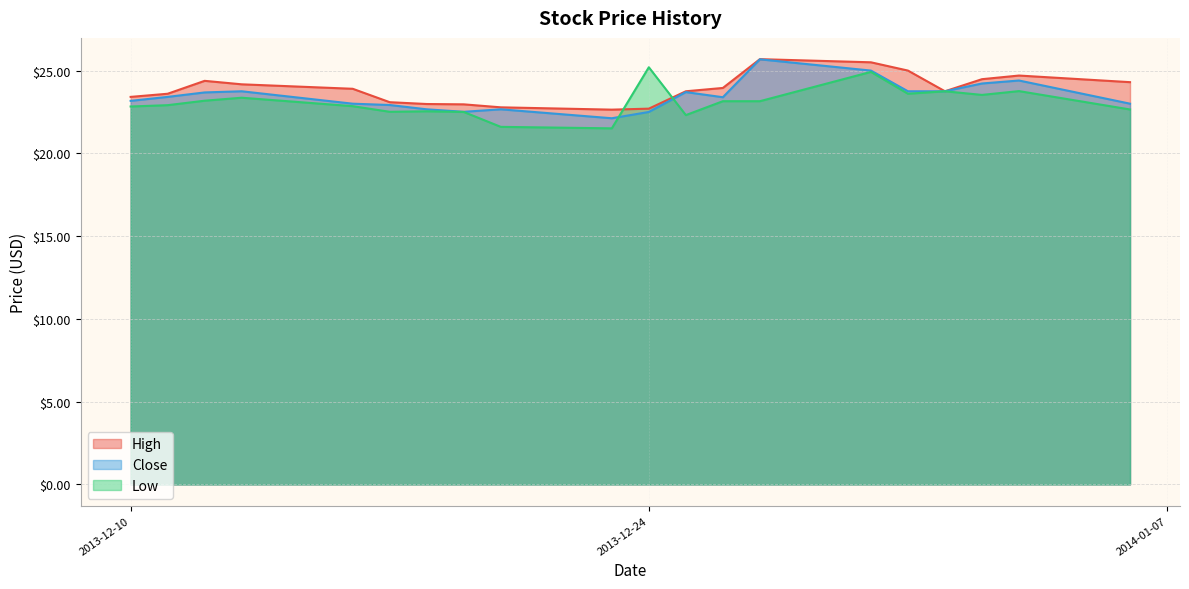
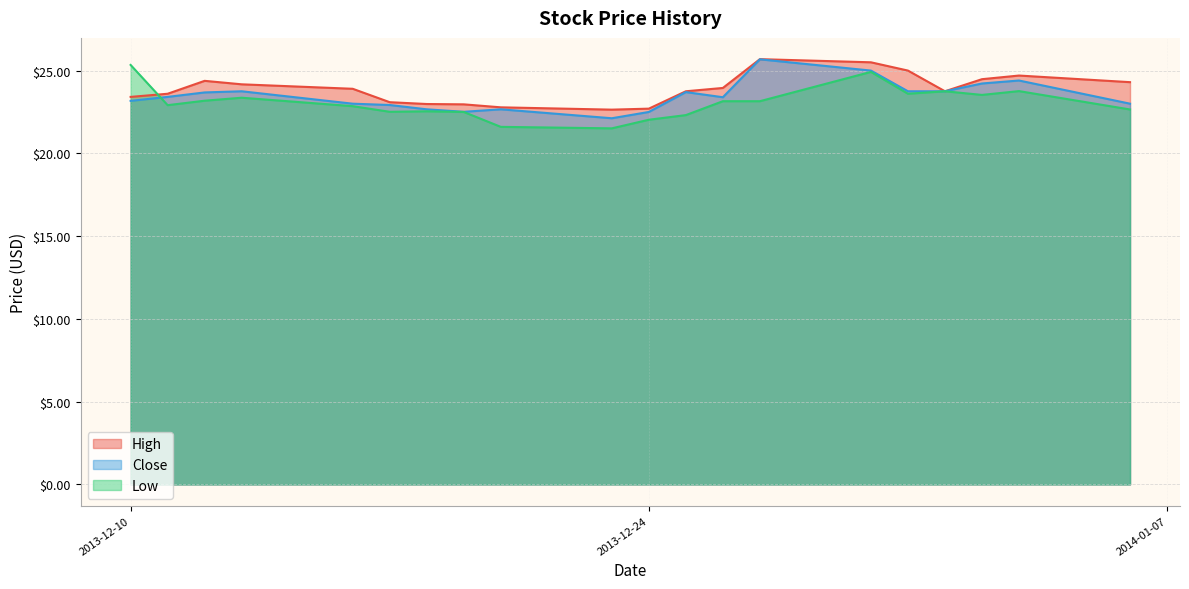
  {
    "High": {
      "2013-12-10": "$23.4",
      "2013-12-24": "$22.7"
    },
    "Close": {
      "2013-12-10": "$23.2",
      "2013-12-24": "$22.5"
    },
    "Low": {
-     "2013-12-10": "$22.8",
-     "2013-12-24": "$25.2"
+     "2013-12-10": "$25.3",
+     "2013-12-24": "$22.0"
    }
  }
